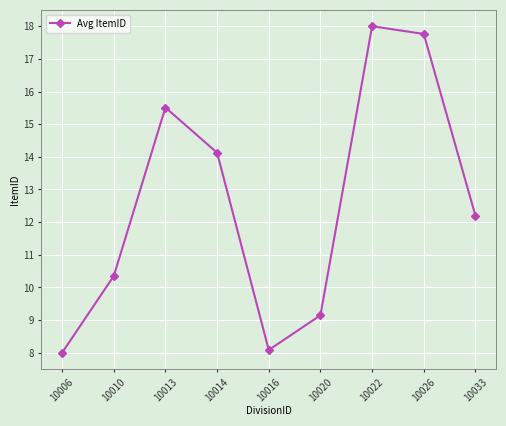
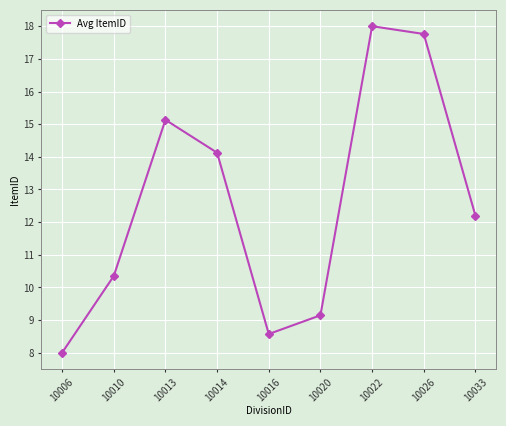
  {
    "10006": 8.0,
    "10010": 10.3,
-   "10013": 15.5,
+   "10013": 15.1,
    "10014": 14.1,
-   "10016": 8.1,
+   "10016": 8.6,
    "10020": 9.1,
    "10022": 18.0,
    "10026": 17.8,
    "10033": 12.2
  }
